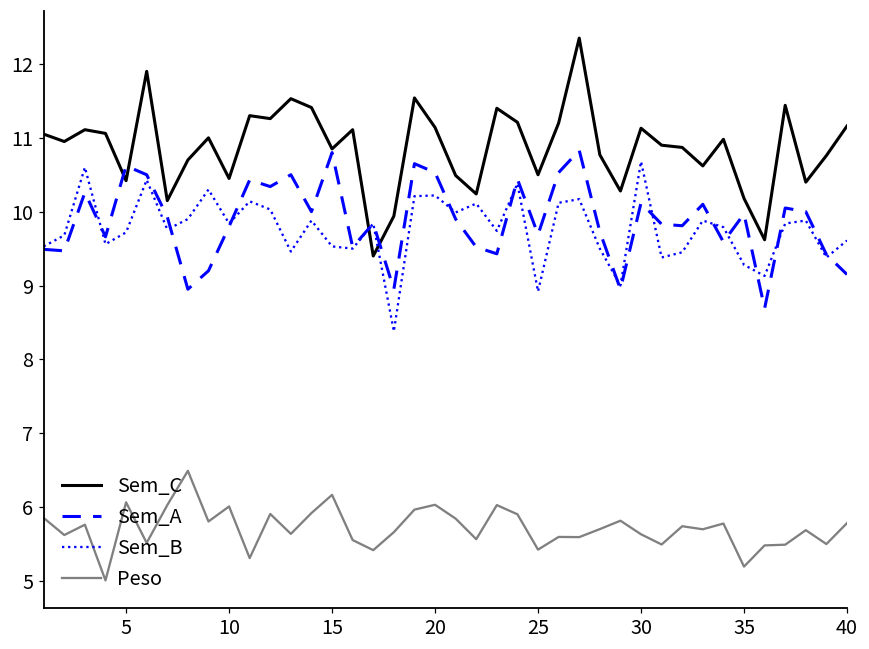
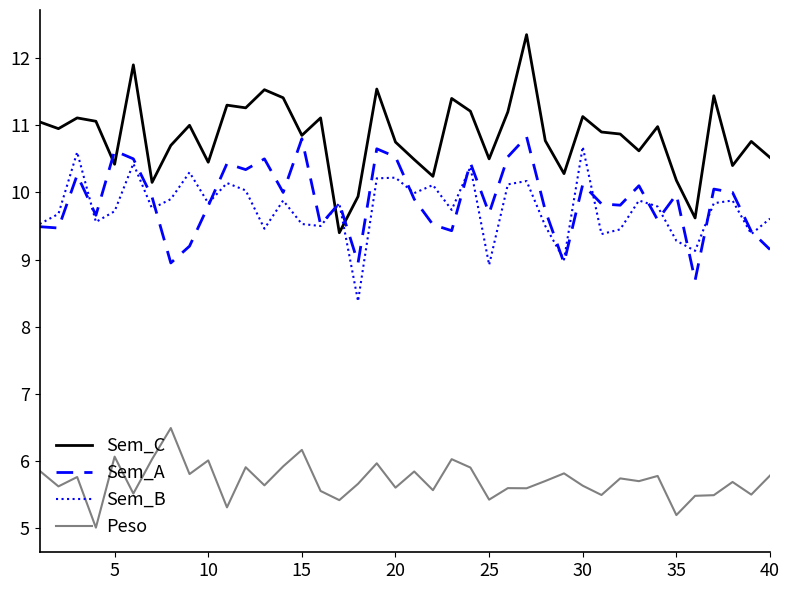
  {
    "Sem_C": {
      "5": 10.4,
      "10": 10.5,
      "15": 10.9,
-     "20": 11.1,
+     "20": 10.8,
      "25": 10.5,
      "30": 11.1,
      "35": 10.2,
-     "40": 11.2
+     "40": 10.5
    },
    "Peso": {
      "5": 6.1,
      "10": 6.0,
      "15": 6.2,
-     "20": 6.0,
+     "20": 5.6,
      "25": 5.4,
      "30": 5.6,
      "35": 5.2,
      "40": 5.8
    }
  }
